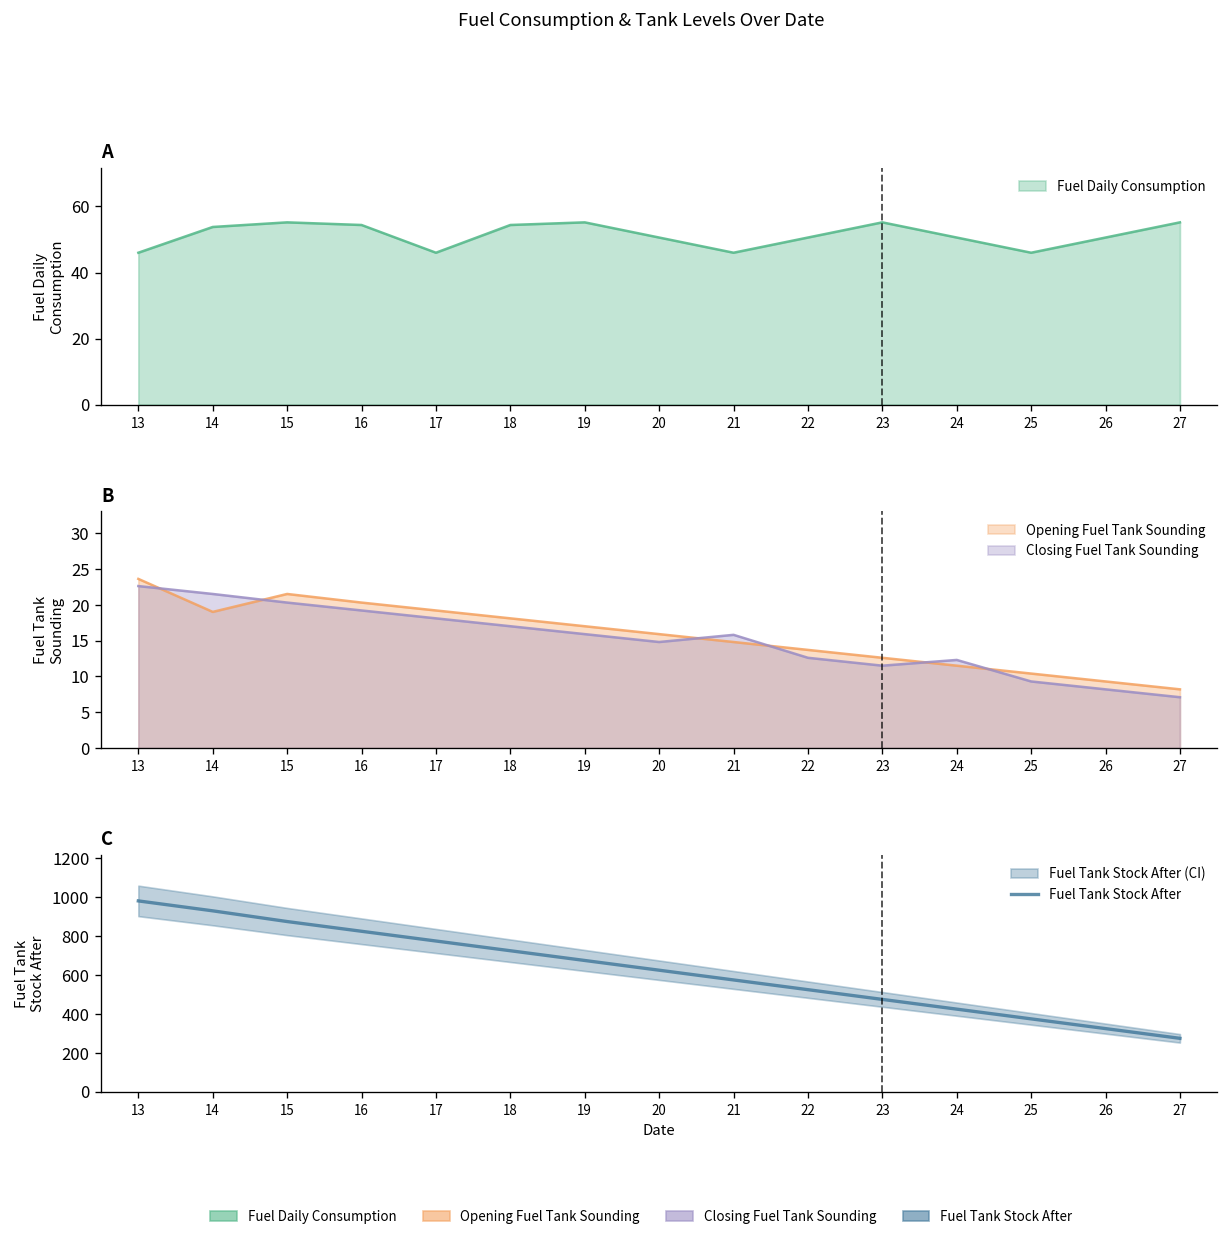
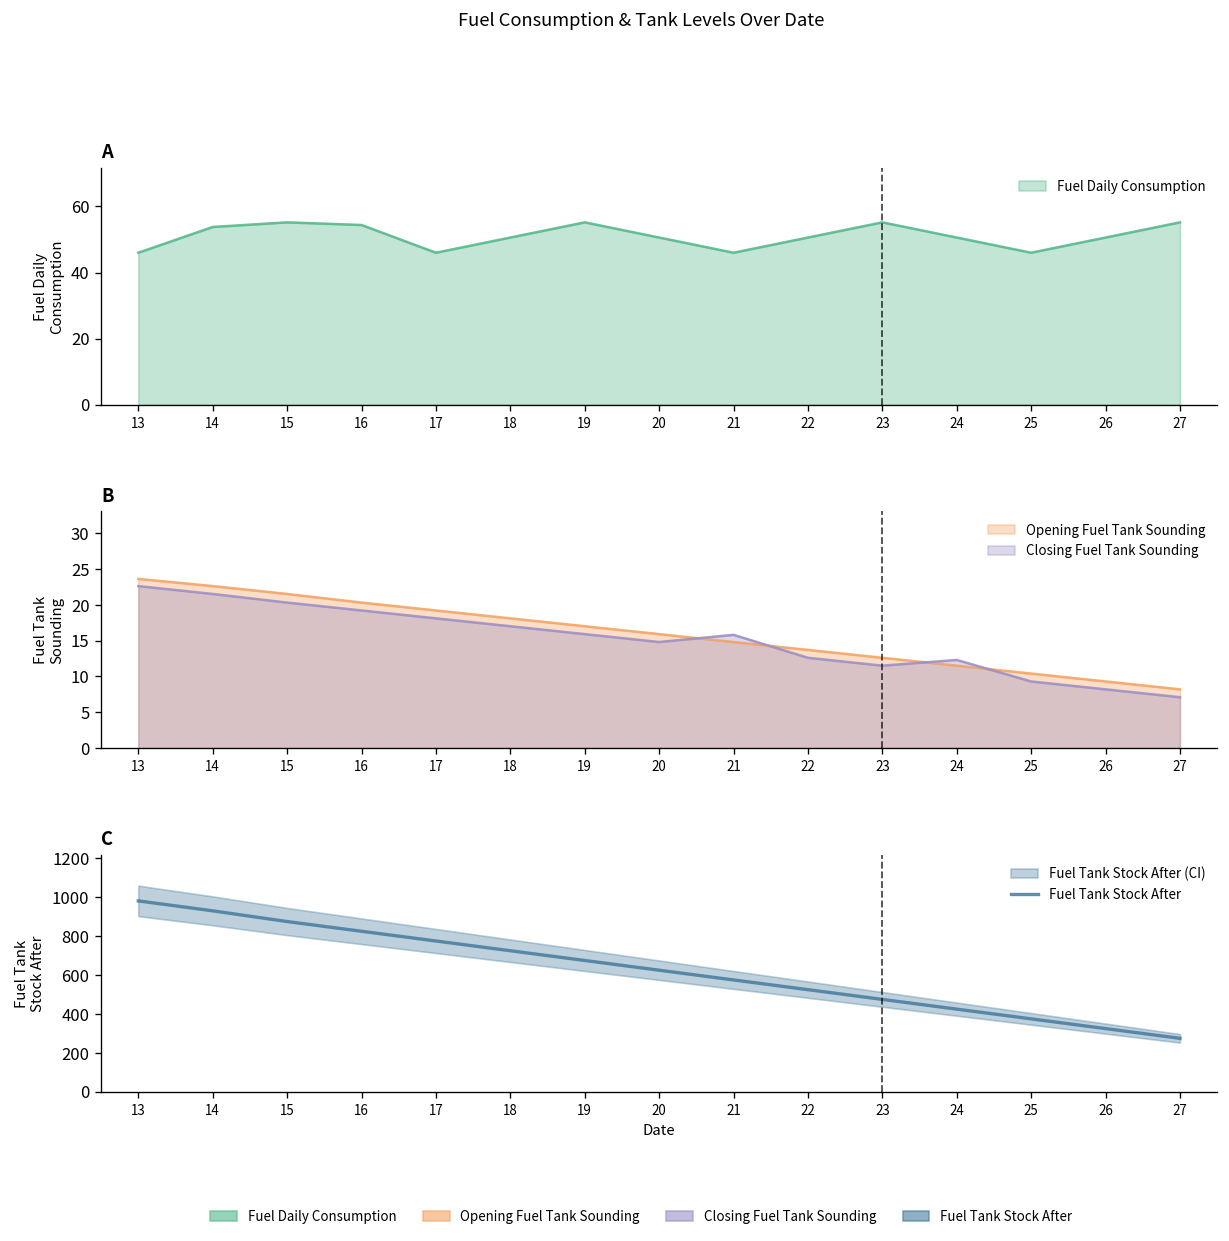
  {
    "A": {
      "13": 46,
      "14": 54,
      "15": 55,
      "16": 54,
      "17": 46,
-     "18": 54,
+     "18": 51,
      "19": 55,
      "20": 51,
      "21": 46,
      "22": 51,
      "23": 55,
      "24": 51,
      "25": 46,
      "26": 51,
      "27": 55
    },
    "B": {
      "Opening Fuel Tank Sounding": {
        "13": 24,
-       "14": 19,
+       "14": 23,
        "15": 22,
        "16": 20,
        "17": 19,
        "18": 18,
        "19": 17,
        "20": 16,
        "21": 15,
        "22": 14,
        "23": 13,
        "24": 12,
        "25": 10,
        "26": 9,
        "27": 8
      },
      "Closing Fuel Tank Sounding": {
        "13": 23,
        "14": 22,
        "15": 20,
        "16": 19,
        "17": 18,
        "18": 17,
        "19": 16,
        "20": 15,
        "21": 16,
        "22": 13,
        "23": 12,
        "24": 12,
        "25": 9,
        "26": 8,
        "27": 7
      }
    }
  }
